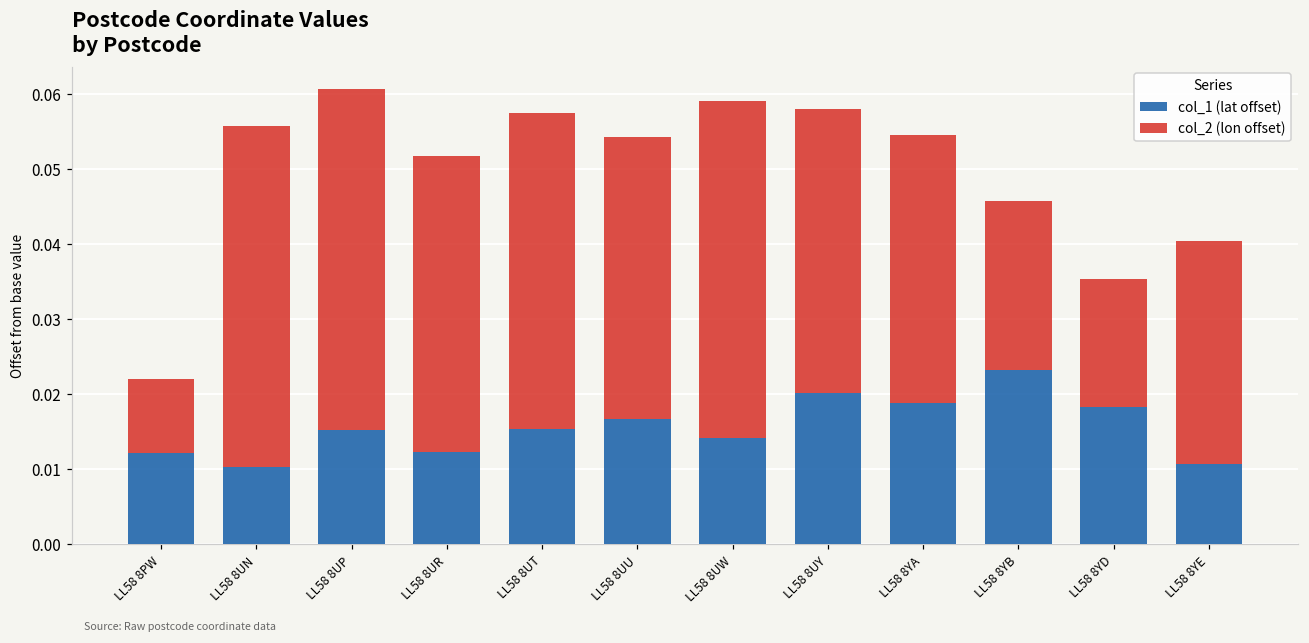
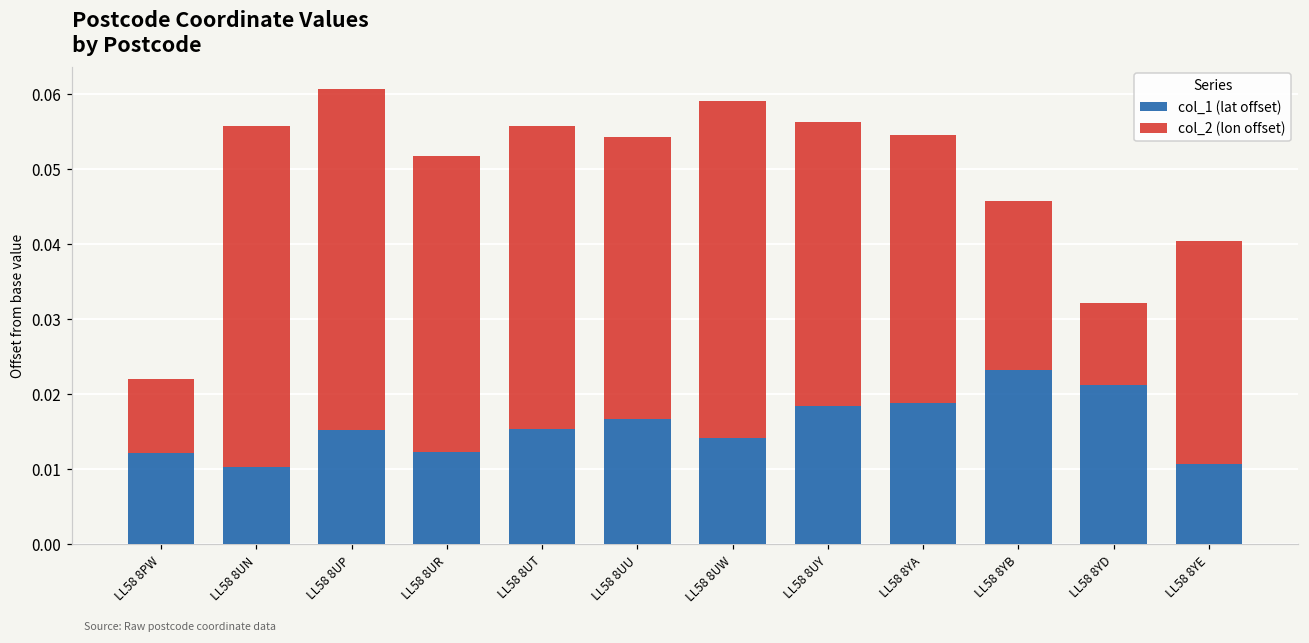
  {
    "col_1 (lat offset)": {
      "LL58 8PW": 0.012,
      "LL58 8UN": 0.010,
      "LL58 8UP": 0.015,
      "LL58 8UR": 0.012,
      "LL58 8UT": 0.015,
      "LL58 8UU": 0.017,
      "LL58 8UW": 0.014,
-     "LL58 8UY": 0.020,
+     "LL58 8UY": 0.018,
      "LL58 8YA": 0.019,
      "LL58 8YB": 0.023,
-     "LL58 8YD": 0.018,
+     "LL58 8YD": 0.021,
      "LL58 8YE": 0.011
    },
    "col_2 (lon offset)": {
      "LL58 8PW": 0.010,
      "LL58 8UN": 0.045,
      "LL58 8UP": 0.045,
      "LL58 8UR": 0.040,
-     "LL58 8UT": 0.042,
+     "LL58 8UT": 0.040,
      "LL58 8UU": 0.038,
      "LL58 8UW": 0.045,
      "LL58 8UY": 0.038,
      "LL58 8YA": 0.036,
      "LL58 8YB": 0.022,
-     "LL58 8YD": 0.017,
+     "LL58 8YD": 0.011,
      "LL58 8YE": 0.030
    }
  }
